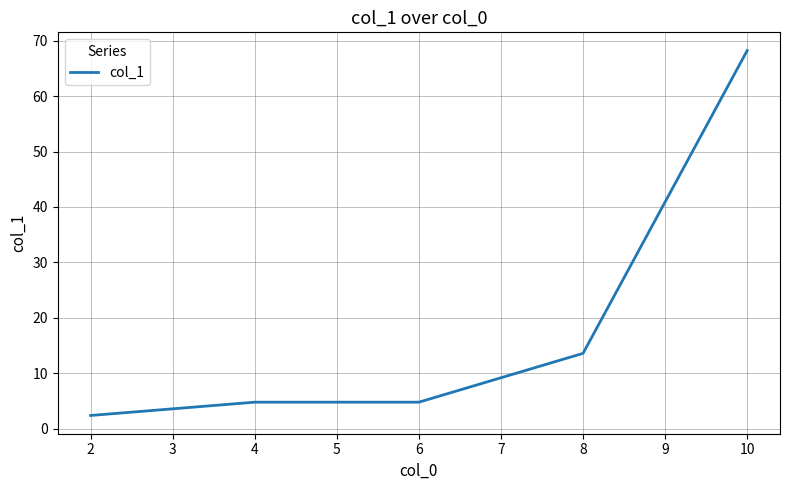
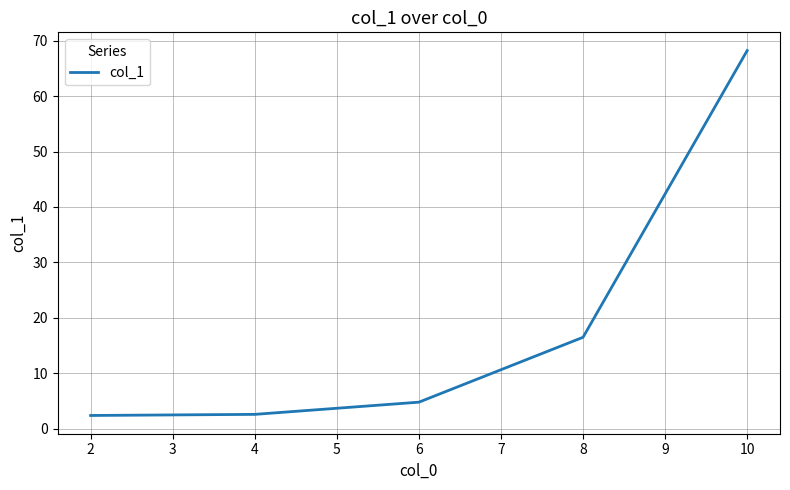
  {
    "2": 2,
-   "4": 5,
+   "4": 3,
    "6": 5,
-   "8": 14,
+   "8": 17,
    "10": 68
  }
